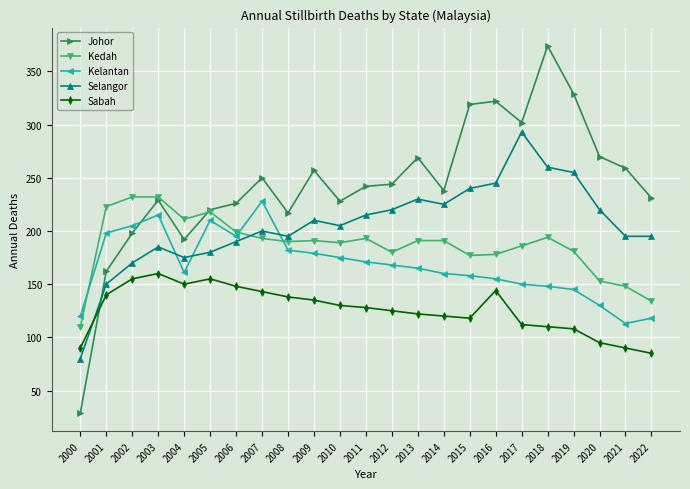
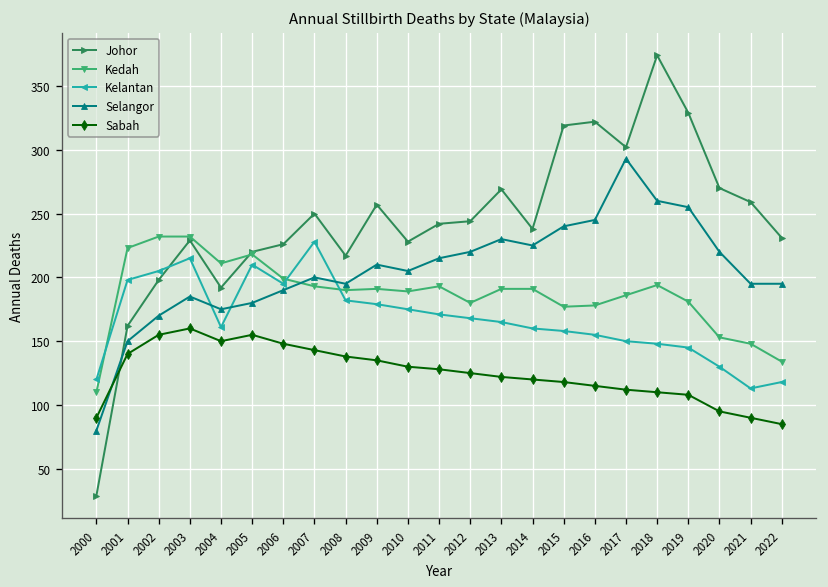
  {
    "Kelantan": {
      "2000": 120,
      "2001": 198,
      "2002": 205,
      "2003": 215,
      "2004": 161,
      "2005": 210,
      "2006": 195,
      "2007": 228,
      "2008": 182,
      "2009": 179,
      "2010": 175,
      "2011": 171,
      "2012": 168,
      "2013": 165,
      "2014": 160,
      "2015": 158,
      "2016": 155,
      "2017": 150,
      "2018": 148,
      "2019": 145,
      "2020": 130,
      "2021": 113,
      "2022": 118
    },
    "Selangor": {
      "2000": 80,
      "2001": 150,
      "2002": 170,
      "2003": 185,
      "2004": 175,
      "2005": 180,
      "2006": 190,
      "2007": 200,
      "2008": 195,
      "2009": 210,
      "2010": 205,
      "2011": 215,
      "2012": 220,
      "2013": 230,
      "2014": 225,
      "2015": 240,
      "2016": 245,
      "2017": 293,
      "2018": 260,
      "2019": 255,
      "2020": 220,
      "2021": 195,
      "2022": 195
    },
    "Sabah": {
      "2000": 90,
      "2001": 140,
      "2002": 155,
      "2003": 160,
      "2004": 150,
      "2005": 155,
      "2006": 148,
      "2007": 143,
      "2008": 138,
      "2009": 135,
      "2010": 130,
      "2011": 128,
      "2012": 125,
      "2013": 122,
      "2014": 120,
      "2015": 118,
-     "2016": 144,
+     "2016": 115,
      "2017": 112,
      "2018": 110,
      "2019": 108,
      "2020": 95,
      "2021": 90,
      "2022": 85
    }
  }
